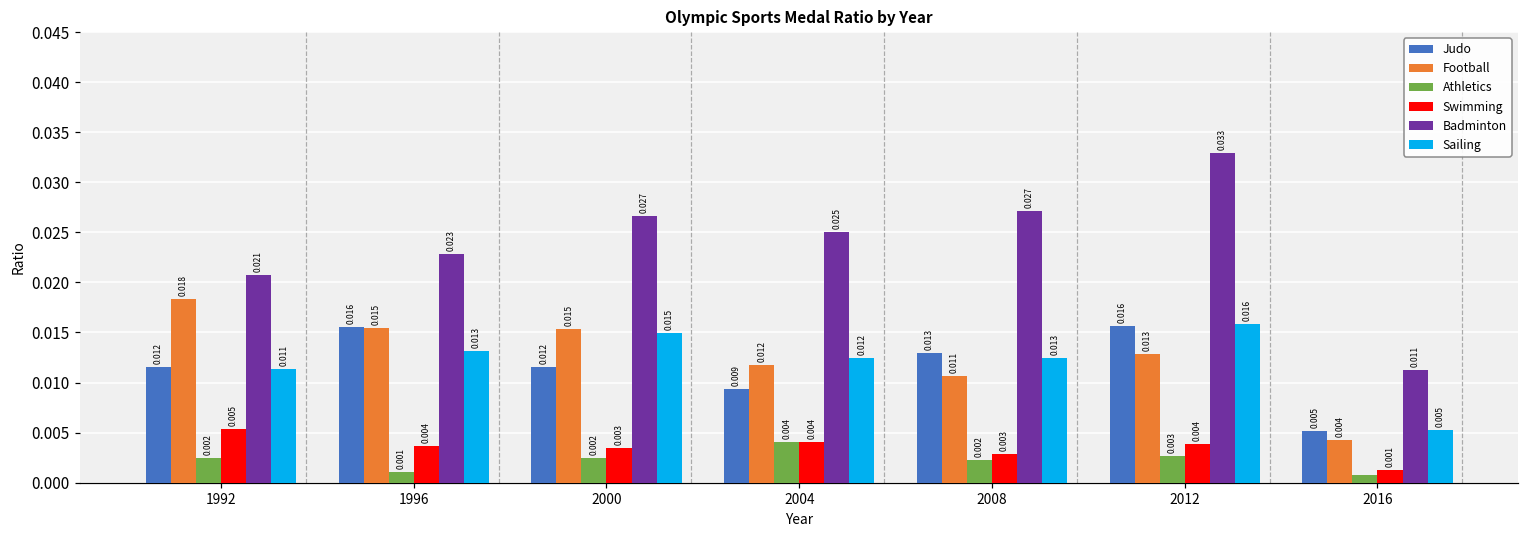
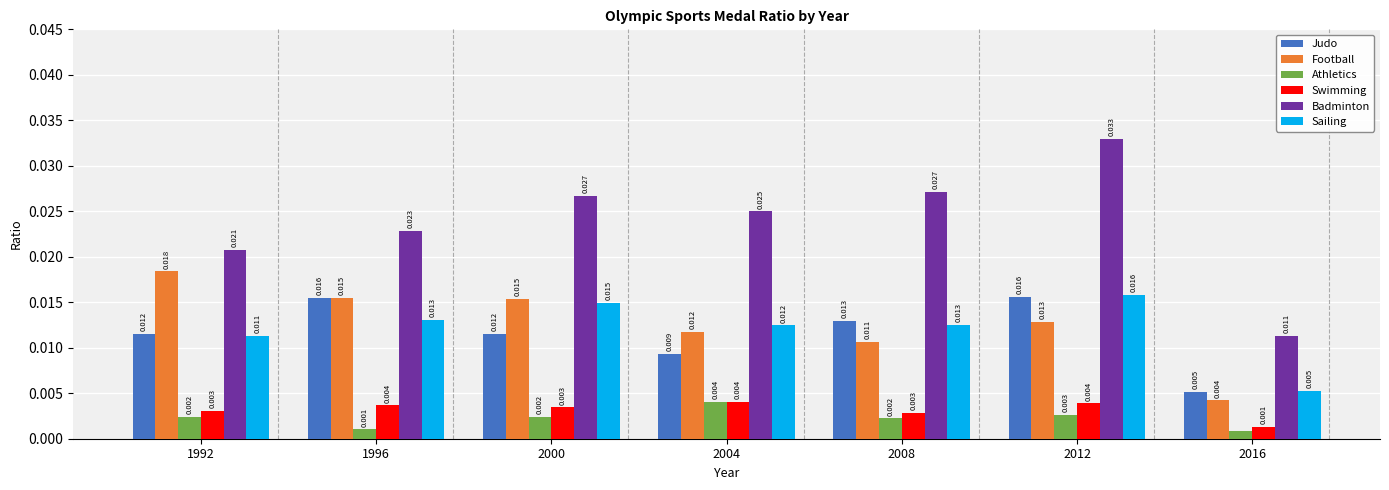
  {
    "Judo": {
      "1992": 0.012,
      "1996": 0.016,
      "2000": 0.012,
      "2004": 0.009,
      "2008": 0.013,
      "2012": 0.016,
      "2016": 0.005
    },
    "Football": {
      "1992": 0.018,
      "1996": 0.015,
      "2000": 0.015,
      "2004": 0.012,
      "2008": 0.011,
      "2012": 0.013,
      "2016": 0.004
    },
    "Athletics": {
      "1992": 0.002,
      "1996": 0.001,
      "2000": 0.002,
      "2004": 0.004,
      "2008": 0.002,
      "2012": 0.003
    },
    "Swimming": {
-     "1992": 0.005,
+     "1992": 0.003,
      "1996": 0.004,
      "2000": 0.003,
      "2004": 0.004,
      "2008": 0.003,
      "2012": 0.004,
      "2016": 0.001
    },
    "Badminton": {
      "1992": 0.021,
      "1996": 0.023,
      "2000": 0.027,
      "2004": 0.025,
      "2008": 0.027,
      "2012": 0.033,
      "2016": 0.011
    },
    "Sailing": {
      "1992": 0.011,
      "1996": 0.013,
      "2000": 0.015,
      "2004": 0.012,
      "2008": 0.013,
      "2012": 0.016,
      "2016": 0.005
    }
  }
